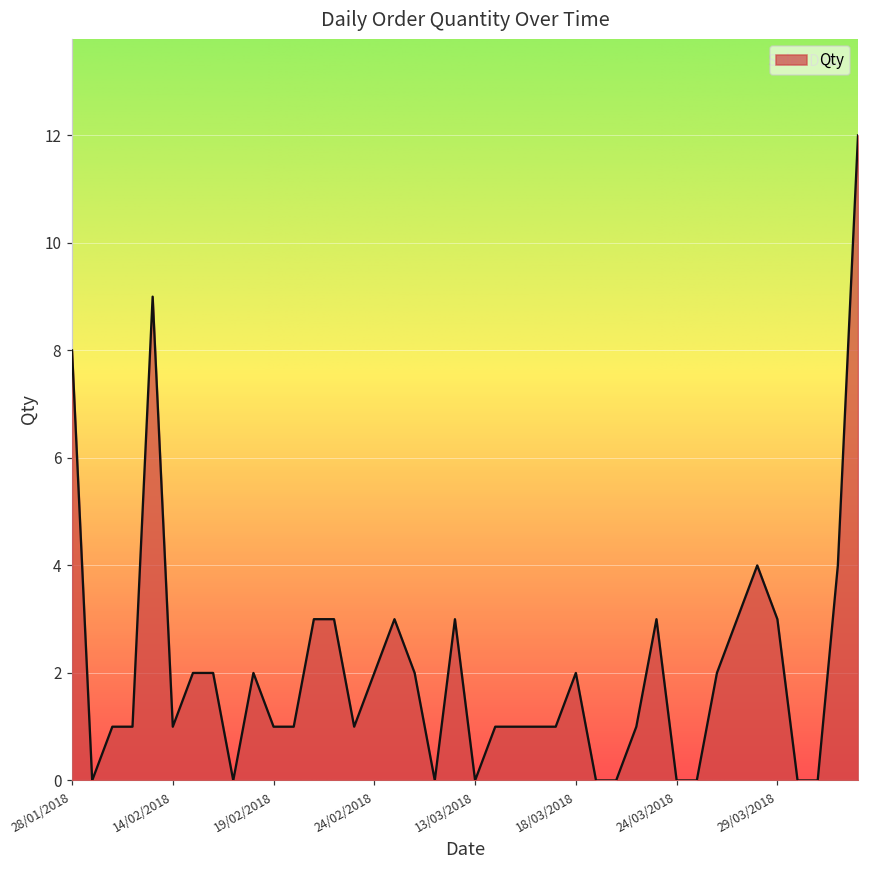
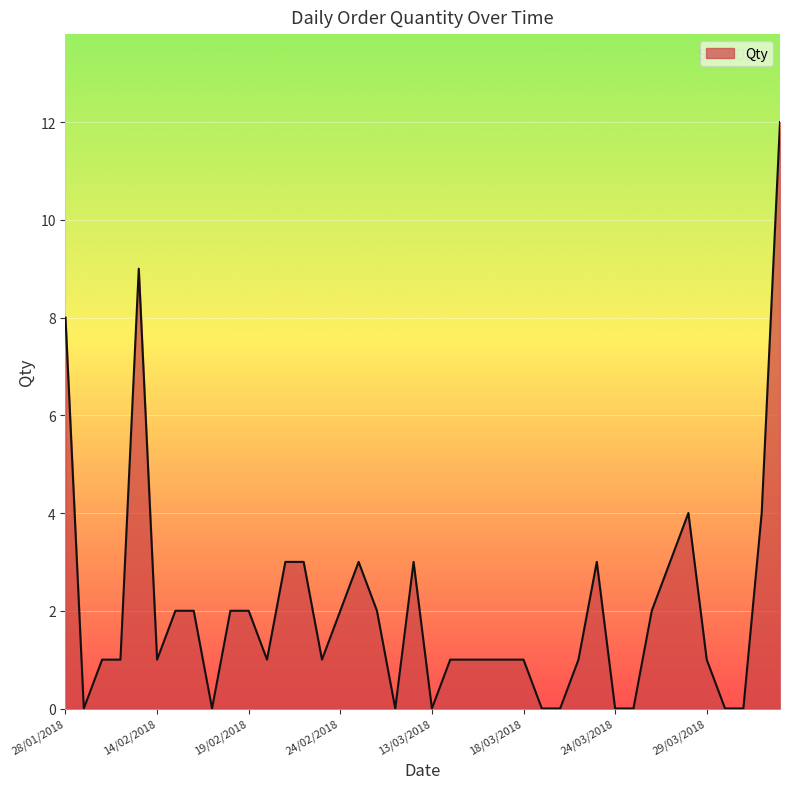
  {
    "28/01/2018": 8,
    "14/02/2018": 1,
-   "19/02/2018": 1,
+   "19/02/2018": 2,
    "24/02/2018": 2,
    "13/03/2018": 0,
-   "18/03/2018": 2,
+   "18/03/2018": 1,
    "24/03/2018": 0,
-   "29/03/2018": 3
+   "29/03/2018": 1
  }
